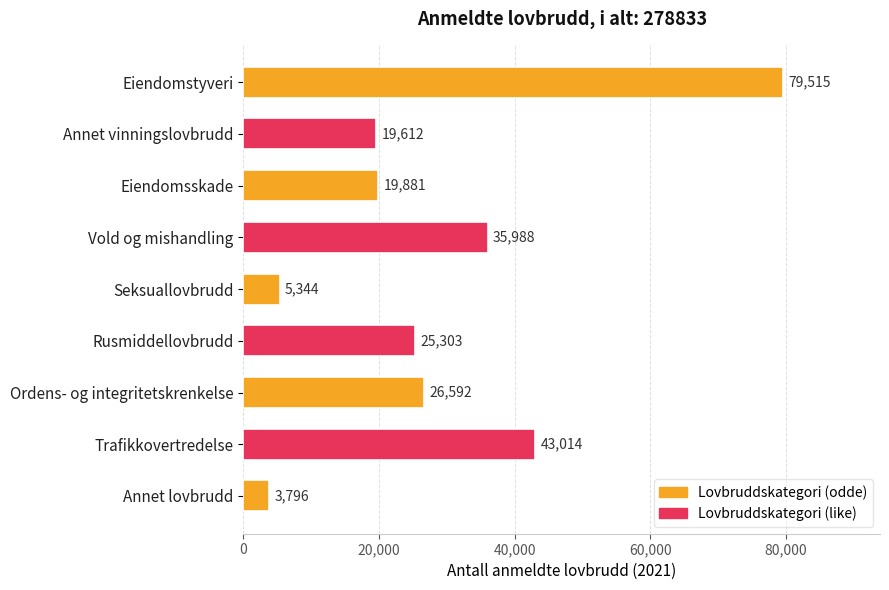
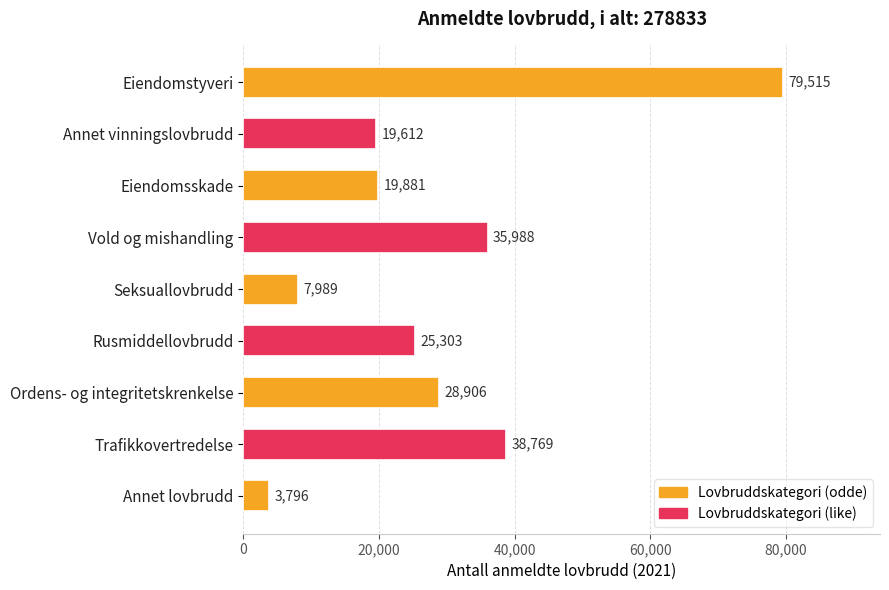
  {
    "Eiendomstyveri": "79,515",
    "Annet vinningslovbrudd": "19,612",
    "Eiendomsskade": "19,881",
    "Vold og mishandling": "35,988",
-   "Seksuallovbrudd": "5,344",
+   "Seksuallovbrudd": "7,989",
    "Rusmiddellovbrudd": "25,303",
-   "Ordens- og integritetskrenkelse": "26,592",
-   "Trafikkovertredelse": "43,014",
+   "Ordens- og integritetskrenkelse": "28,906",
+   "Trafikkovertredelse": "38,769",
    "Annet lovbrudd": "3,796"
  }
